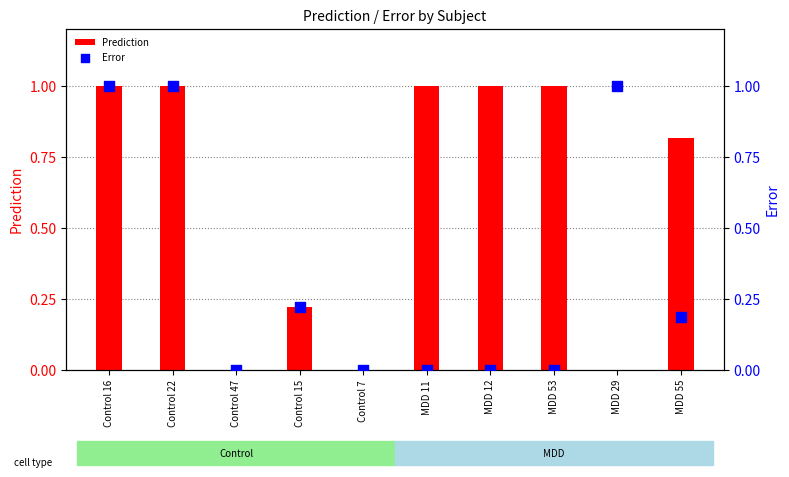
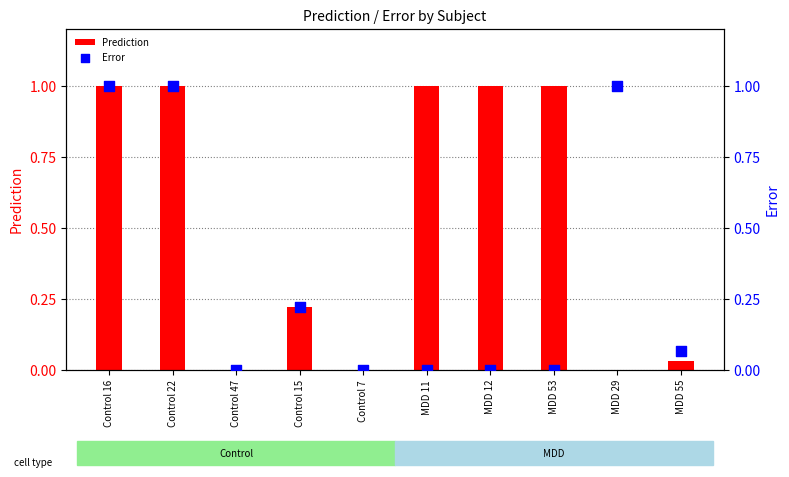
  {
    "Prediction": {
      "Control 16": 1.00,
      "Control 22": 1.00,
      "Control 15": 0.22,
      "MDD 11": 1.00,
      "MDD 12": 1.00,
      "MDD 53": 1.00,
-     "MDD 55": 0.81
+     "MDD 55": 0.03
    },
    "Error": {
-     "MDD 55": 0.19
+     "MDD 55": 0.06
    }
  }
